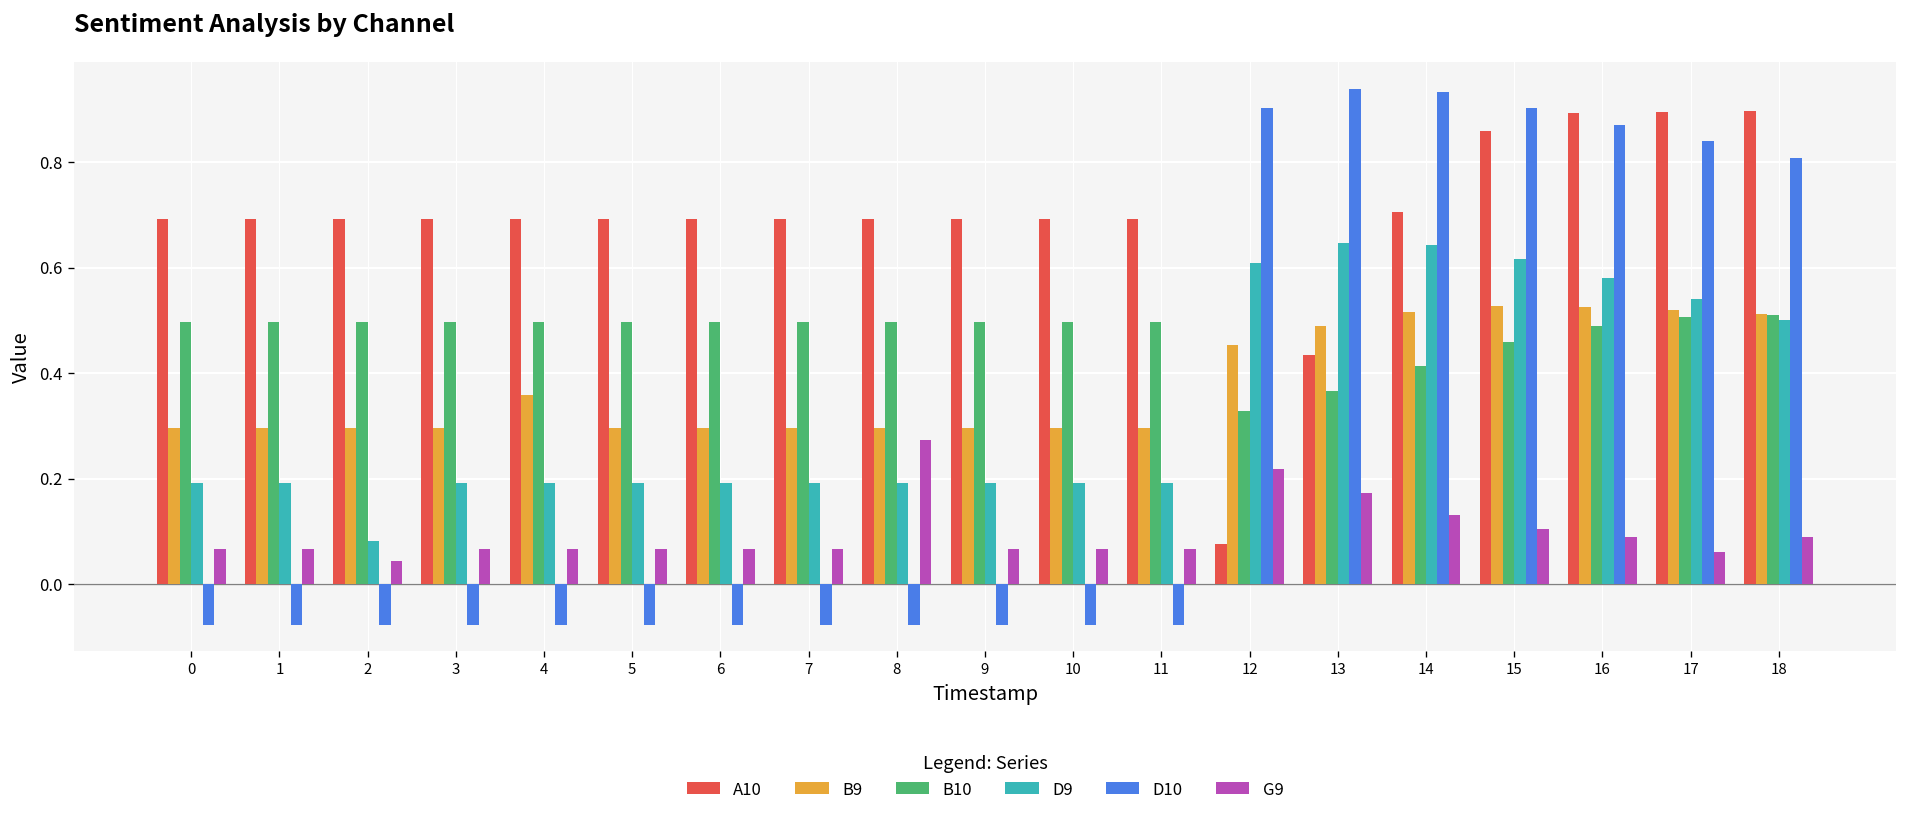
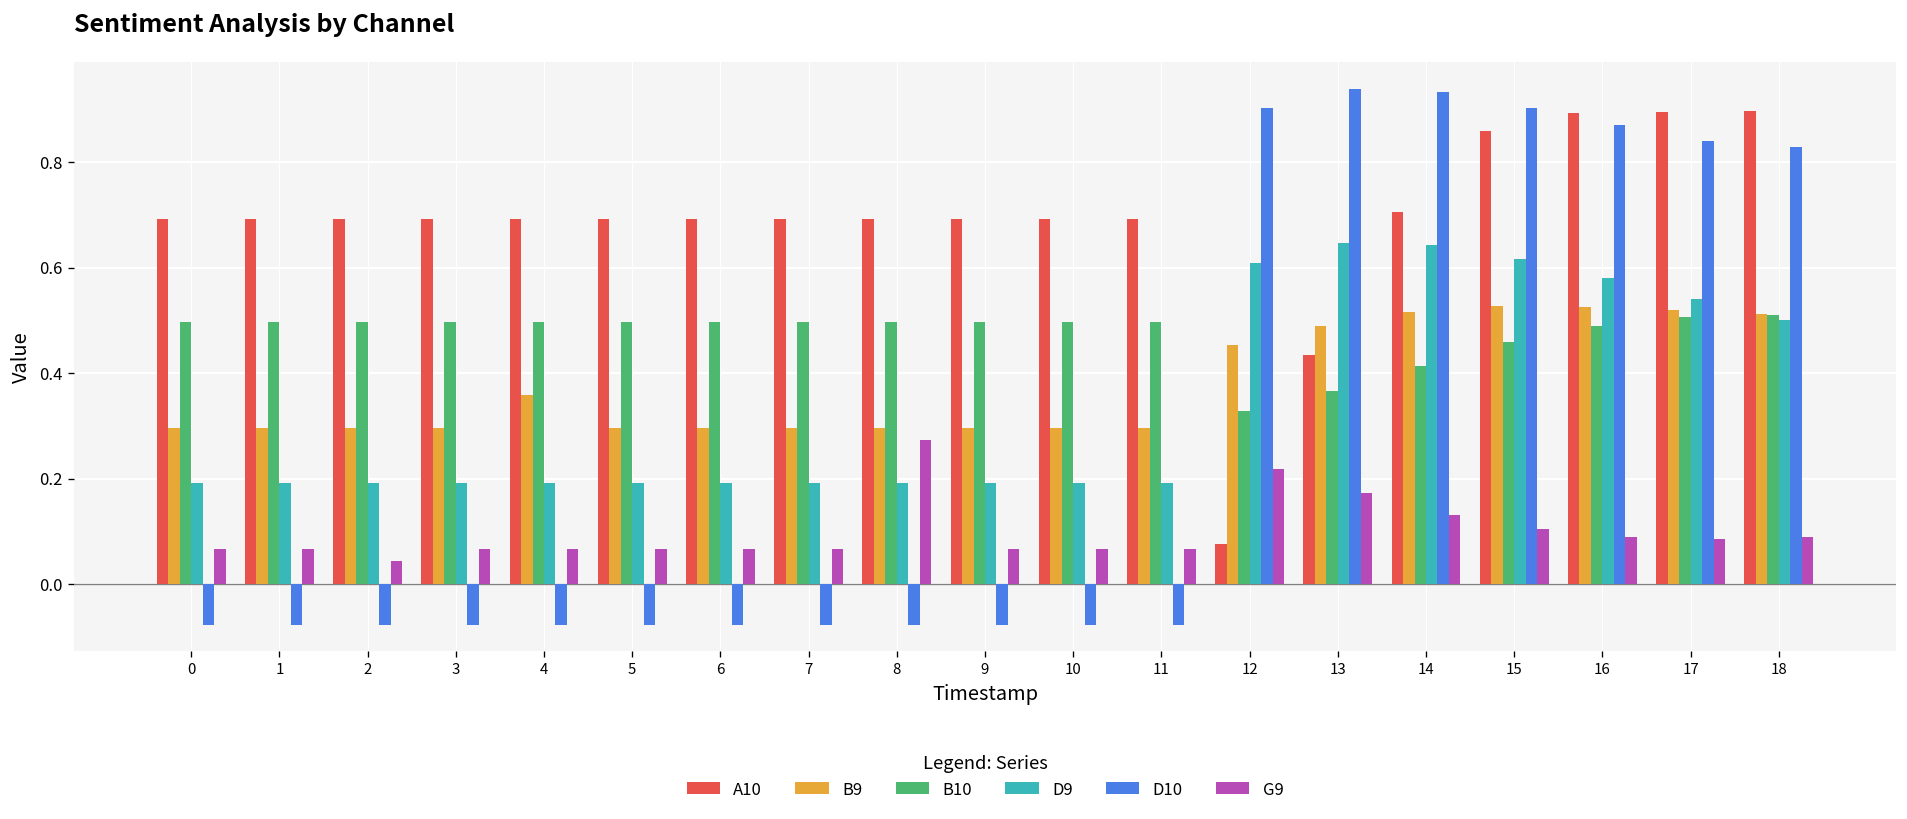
  {
    "A10": {
      "0": 0.69,
      "1": 0.69,
      "2": 0.69,
      "3": 0.69,
      "4": 0.69,
      "5": 0.69,
      "6": 0.69,
      "7": 0.69,
      "8": 0.69,
      "9": 0.69,
      "10": 0.69,
      "11": 0.69,
      "12": 0.08,
      "13": 0.43,
      "14": 0.71,
      "15": 0.86,
      "16": 0.89,
      "17": 0.89,
      "18": 0.90
    },
    "B9": {
      "0": 0.30,
      "1": 0.30,
      "2": 0.30,
      "3": 0.30,
      "4": 0.36,
      "5": 0.30,
      "6": 0.30,
      "7": 0.30,
      "8": 0.30,
      "9": 0.30,
      "10": 0.30,
      "11": 0.30,
      "12": 0.45,
      "13": 0.49,
      "14": 0.51,
      "15": 0.53,
      "16": 0.53,
      "17": 0.52,
      "18": 0.51
    },
    "B10": {
      "0": 0.50,
      "1": 0.50,
      "2": 0.50,
      "3": 0.50,
      "4": 0.50,
      "5": 0.50,
      "6": 0.50,
      "7": 0.50,
      "8": 0.50,
      "9": 0.50,
      "10": 0.50,
      "11": 0.50,
      "12": 0.33,
      "13": 0.37,
      "14": 0.41,
      "15": 0.46,
      "16": 0.49,
      "17": 0.51,
      "18": 0.51
    },
    "D9": {
      "0": 0.19,
      "1": 0.19,
-     "2": 0.08,
+     "2": 0.19,
      "3": 0.19,
      "4": 0.19,
      "5": 0.19,
      "6": 0.19,
      "7": 0.19,
      "8": 0.19,
      "9": 0.19,
      "10": 0.19,
      "11": 0.19,
      "12": 0.61,
      "13": 0.65,
      "14": 0.64,
      "15": 0.62,
      "16": 0.58,
      "17": 0.54,
      "18": 0.50
    },
    "D10": {
      "0": -0.08,
      "1": -0.08,
      "2": -0.08,
      "3": -0.08,
      "4": -0.08,
      "5": -0.08,
      "6": -0.08,
      "7": -0.08,
      "8": -0.08,
      "9": -0.08,
      "10": -0.08,
      "11": -0.08,
      "12": 0.90,
      "13": 0.94,
      "14": 0.93,
      "15": 0.90,
      "16": 0.87,
      "17": 0.84,
-     "18": 0.81
+     "18": 0.83
    },
    "G9": {
      "0": 0.07,
      "1": 0.07,
      "2": 0.04,
      "3": 0.07,
      "4": 0.07,
      "5": 0.07,
      "6": 0.07,
      "7": 0.07,
      "8": 0.27,
      "9": 0.07,
      "10": 0.07,
      "11": 0.07,
      "12": 0.22,
      "13": 0.17,
      "14": 0.13,
      "15": 0.10,
      "16": 0.09,
-     "17": 0.06,
+     "17": 0.09,
      "18": 0.09
    }
  }
